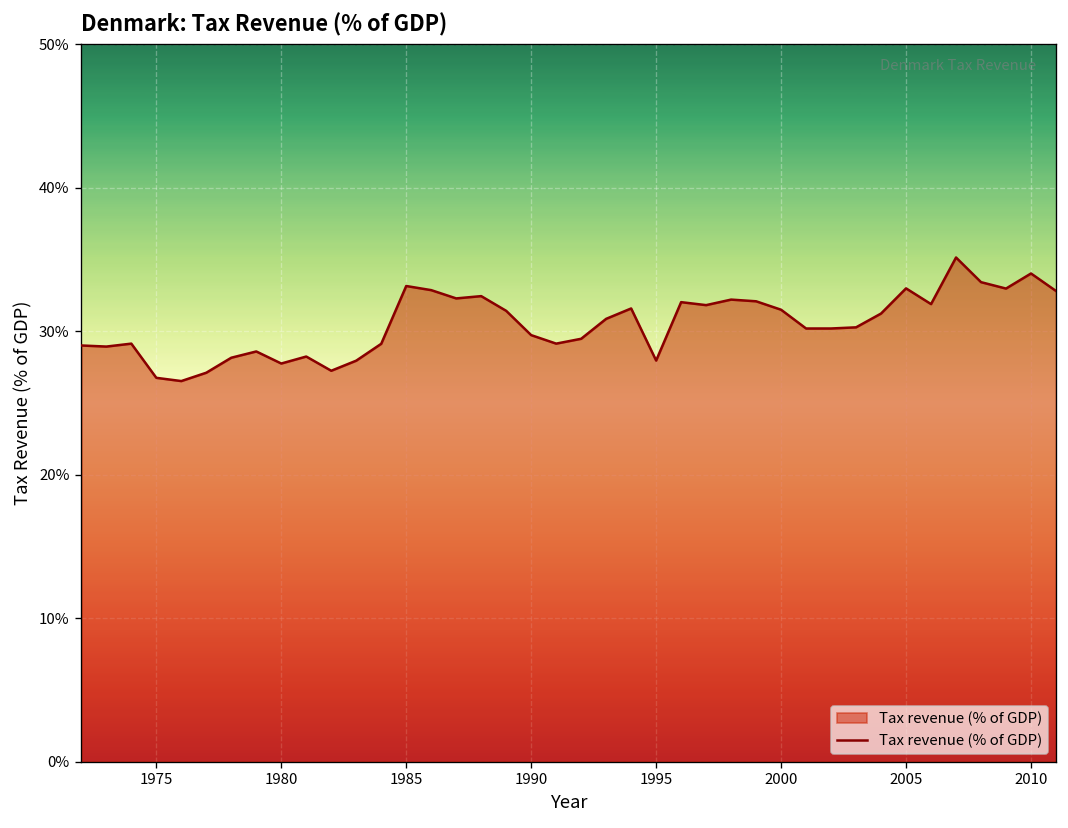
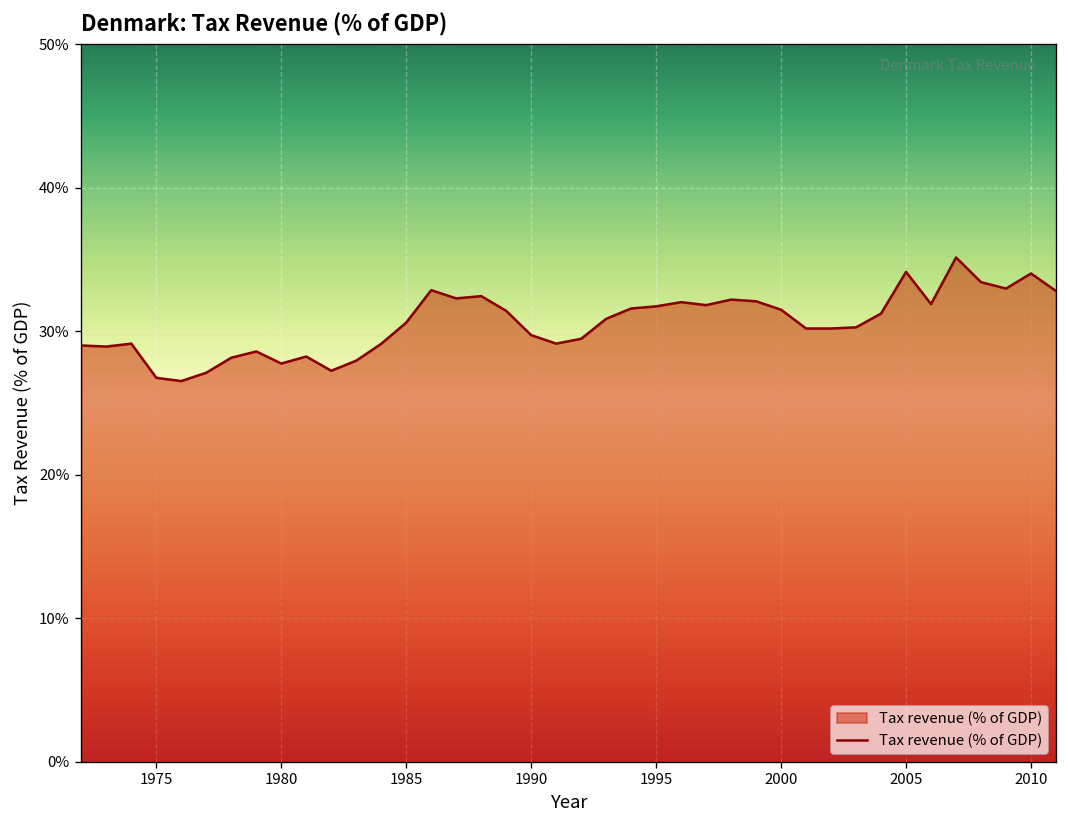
  {
    "1975": "26.8%",
    "1980": "27.8%",
-   "1985": "33.2%",
+   "1985": "30.6%",
    "1990": "29.7%",
-   "1995": "28.0%",
+   "1995": "31.7%",
    "2000": "31.5%",
-   "2005": "33.0%",
+   "2005": "34.1%",
    "2010": "34.0%"
  }
